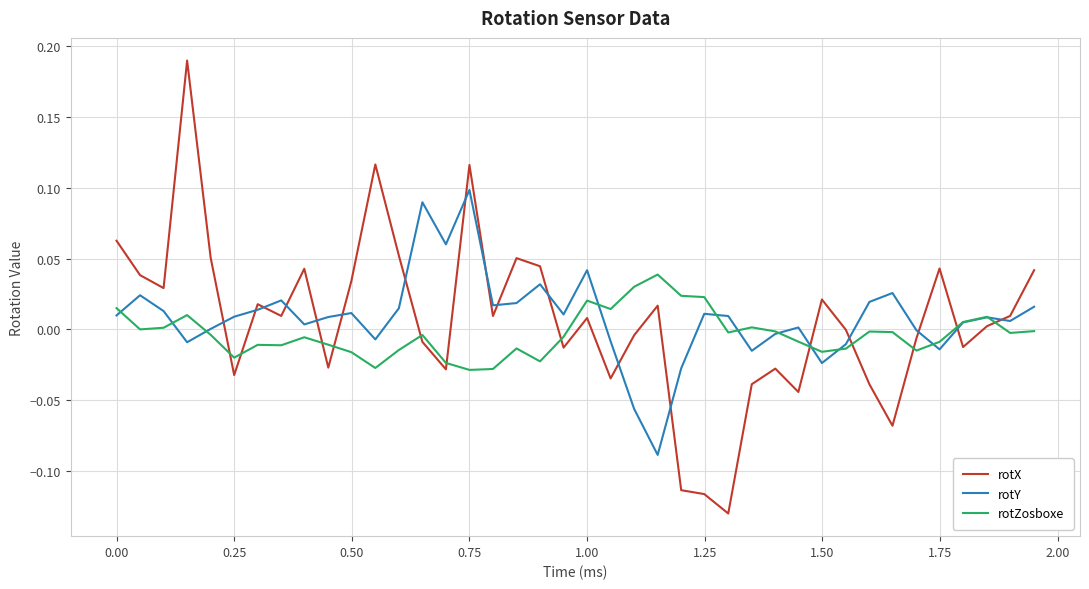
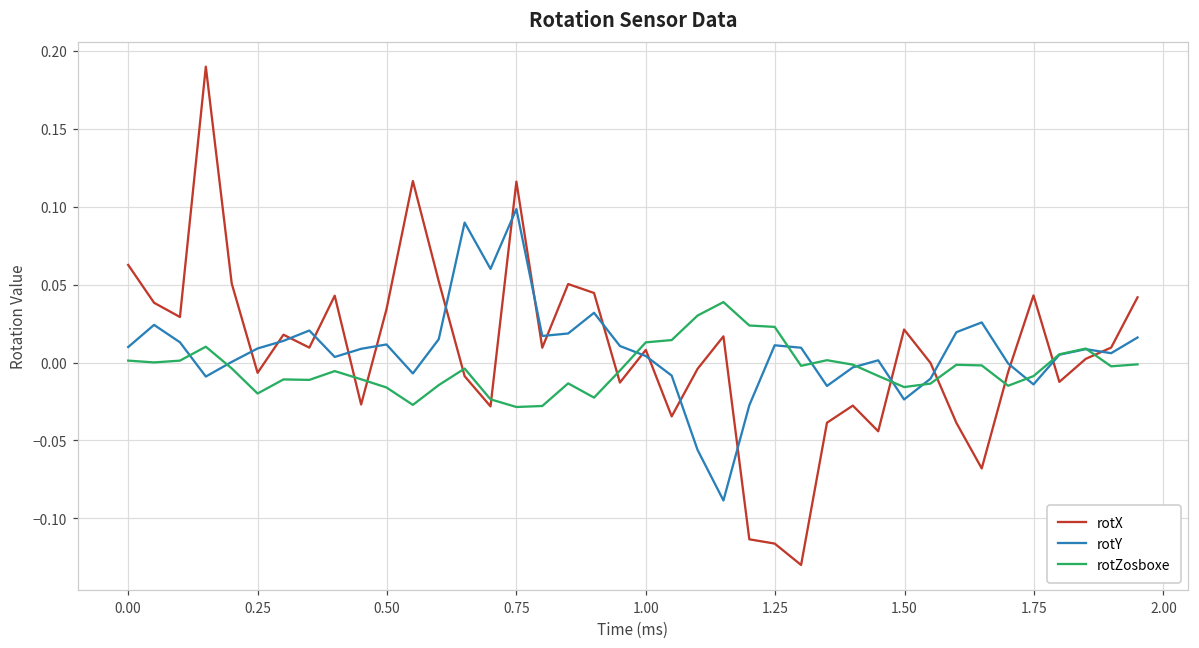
  {
    "rotX": {
      "0.00": 0.063,
-     "0.25": -0.032,
+     "0.25": -0.007,
      "0.75": 0.116,
      "1.00": 0.008
    },
    "rotY": {
      "0.00": 0.010,
      "0.25": 0.009,
      "0.75": 0.098,
-     "1.00": 0.042
+     "1.00": 0.004
    },
    "rotZosboxe": {
-     "0.00": 0.015,
+     "0.00": 0.001,
      "0.25": -0.020,
      "0.75": -0.029,
-     "1.00": 0.020
+     "1.00": 0.013
    }
  }
